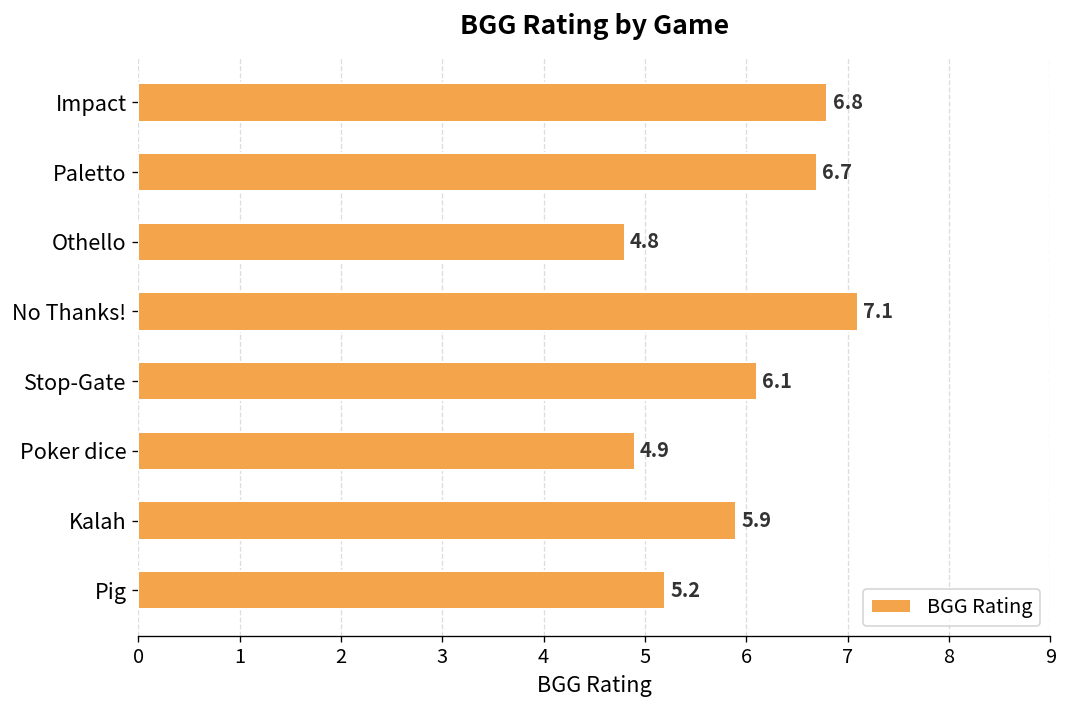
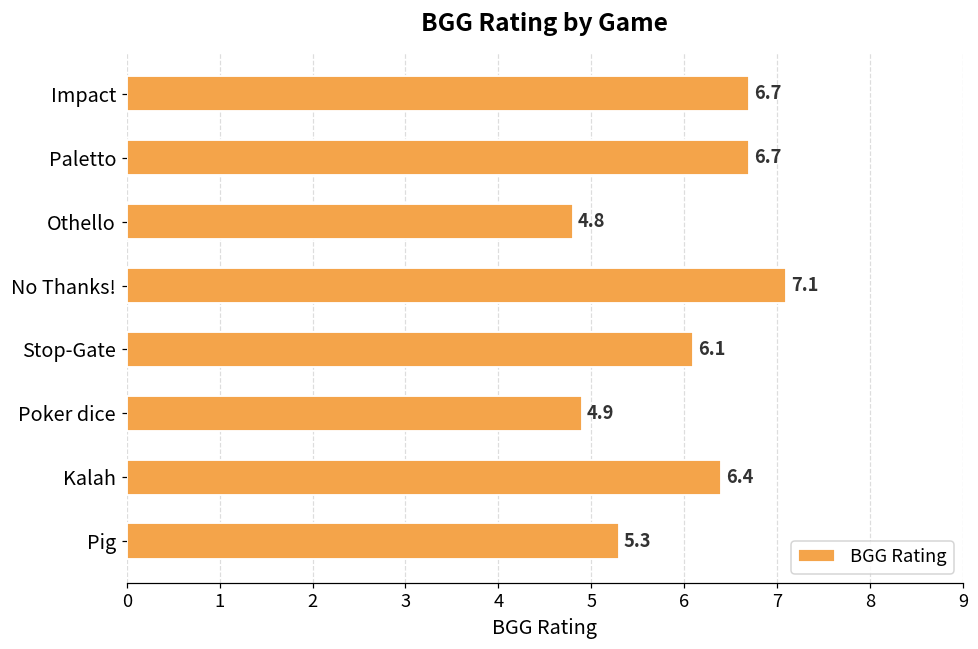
  {
-   "Impact": 6.8,
+   "Impact": 6.7,
    "Paletto": 6.7,
    "Othello": 4.8,
    "No Thanks!": 7.1,
    "Stop-Gate": 6.1,
    "Poker dice": 4.9,
-   "Kalah": 5.9,
-   "Pig": 5.2
+   "Kalah": 6.4,
+   "Pig": 5.3
  }
